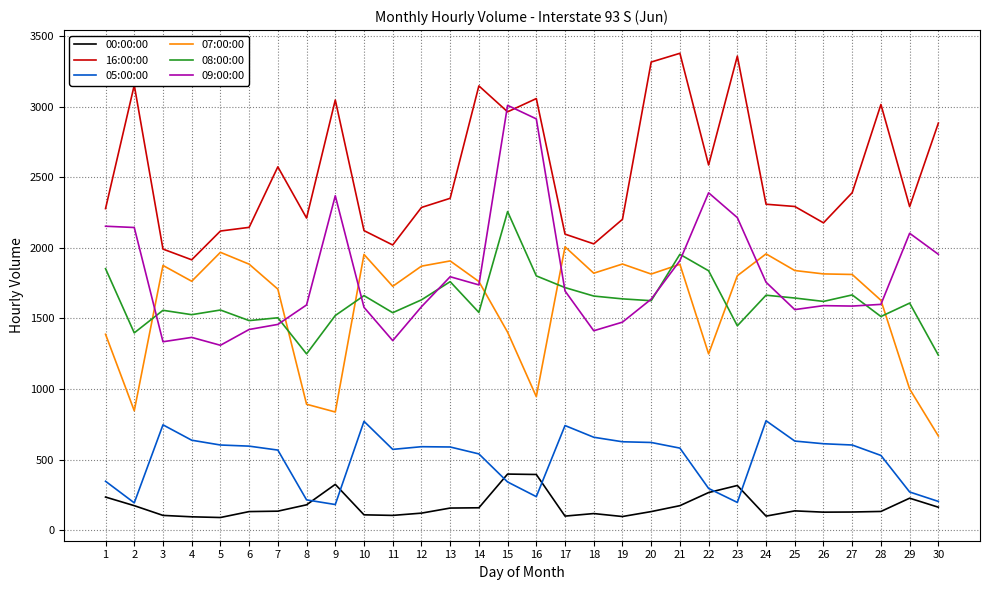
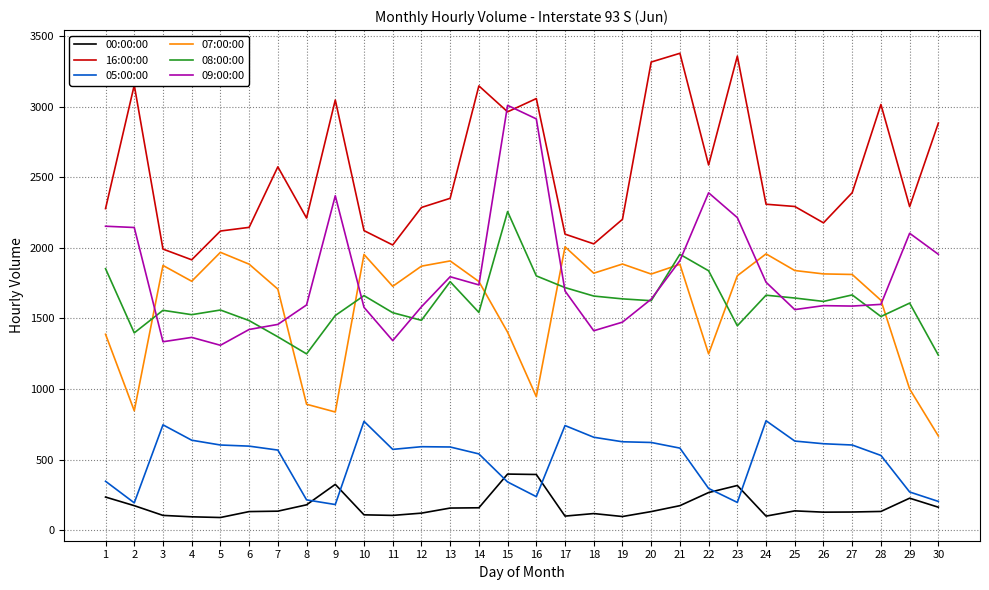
  {
    "00:00:00": {
      "1": 230,
      "2": 170,
      "3": 100,
      "4": 90,
      "5": 90,
      "6": 130,
      "7": 130,
      "8": 180,
      "9": 320,
      "10": 110,
      "11": 100,
      "12": 120,
      "13": 160,
      "14": 160,
      "15": 400,
      "16": 390,
      "17": 100,
      "18": 120,
      "19": 100,
      "20": 130,
      "21": 170,
      "22": 270,
      "23": 320,
      "24": 100,
      "25": 140,
      "26": 130,
      "27": 130,
      "28": 130,
      "29": 230,
      "30": 160
    },
    "16:00:00": {
      "1": 2280,
      "3": 1990,
      "4": 1920,
      "5": 2120,
      "6": 2150,
      "7": 2580,
      "8": 2210,
      "9": 3050,
      "10": 2120,
      "11": 2020,
      "12": 2290,
      "13": 2350,
      "14": 3150,
      "15": 2970,
      "16": 3060,
      "17": 2100,
      "18": 2030,
      "19": 2200,
      "20": 3320,
      "21": 3380,
      "22": 2590,
      "23": 3360,
      "24": 2310,
      "25": 2290,
      "26": 2180,
      "27": 2390,
      "28": 3020,
      "29": 2290,
      "30": 2890
    },
    "05:00:00": {
      "1": 350,
      "2": 190,
      "3": 750,
      "4": 640,
      "5": 600,
      "6": 600,
      "7": 570,
      "8": 210,
      "9": 180,
      "10": 770,
      "11": 570,
      "12": 590,
      "13": 590,
      "14": 540,
      "15": 340,
      "16": 240,
      "17": 740,
      "18": 660,
      "19": 630,
      "20": 620,
      "21": 580,
      "22": 300,
      "23": 200,
      "24": 780,
      "25": 630,
      "26": 610,
      "27": 600,
      "28": 530,
      "29": 270,
      "30": 200
    },
    "07:00:00": {
      "1": 1390,
      "2": 850,
      "3": 1880,
      "4": 1760,
      "5": 1970,
      "6": 1890,
      "7": 1710,
      "8": 890,
      "9": 840,
      "10": 1950,
      "11": 1730,
      "12": 1870,
      "13": 1910,
      "14": 1760,
      "15": 1400,
      "16": 950,
      "17": 2010,
      "18": 1820,
      "19": 1890,
      "20": 1820,
      "21": 1880,
      "22": 1250,
      "23": 1800,
      "24": 1960,
      "25": 1840,
      "26": 1820,
      "27": 1810,
      "28": 1630,
      "29": 1000,
      "30": 670
    },
    "08:00:00": {
      "1": 1850,
      "2": 1400,
      "3": 1560,
      "4": 1530,
      "5": 1560,
      "6": 1490,
-     "7": 1510,
+     "7": 1370,
      "8": 1250,
      "9": 1520,
      "10": 1660,
      "11": 1540,
-     "12": 1630,
+     "12": 1490,
      "13": 1760,
      "14": 1540,
      "15": 2260,
      "16": 1800,
      "17": 1720,
      "18": 1660,
      "19": 1640,
      "21": 1960,
      "22": 1840,
      "23": 1450,
      "24": 1670,
      "25": 1650,
      "26": 1620,
      "27": 1670,
      "28": 1510,
      "29": 1610,
      "30": 1240
    },
    "09:00:00": {
      "1": 2150,
      "2": 2150,
      "3": 1340,
      "4": 1370,
      "5": 1310,
      "6": 1420,
      "7": 1460,
      "8": 1600,
      "9": 2370,
      "10": 1580,
      "11": 1340,
      "12": 1580,
      "13": 1800,
      "14": 1740,
      "15": 3010,
      "16": 2920,
      "17": 1700,
      "18": 1410,
      "19": 1470,
      "21": 1910,
      "22": 2390,
      "23": 2220,
      "24": 1760,
      "25": 1560,
      "26": 1590,
      "27": 1590,
      "28": 1600,
      "29": 2100,
      "30": 1960
    }
  }
